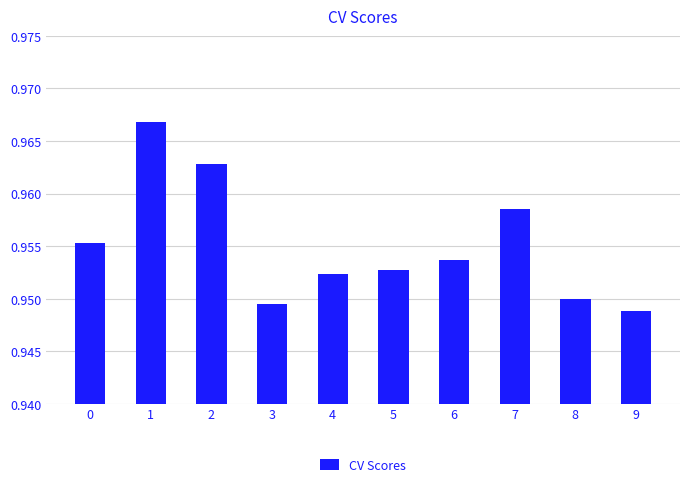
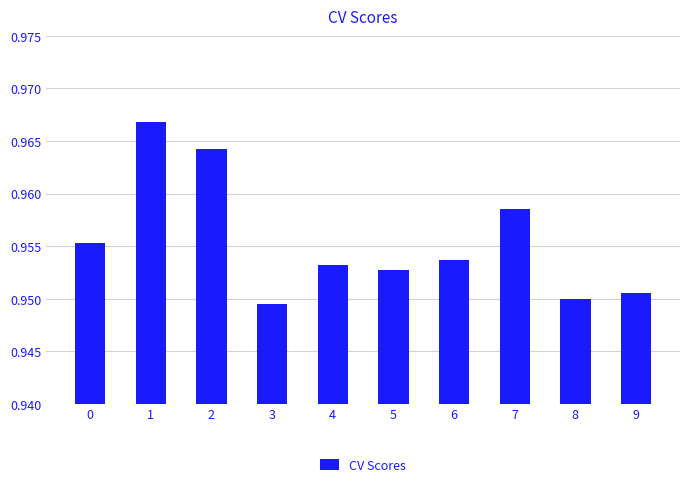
  {
    "0": 0.9553,
    "1": 0.9668,
-   "2": 0.9628,
+   "2": 0.9642,
    "3": 0.9495,
-   "4": 0.9523,
+   "4": 0.9532,
    "5": 0.9527,
    "6": 0.9537,
    "7": 0.9585,
    "8": 0.9500,
-   "9": 0.9488
+   "9": 0.9505
  }
